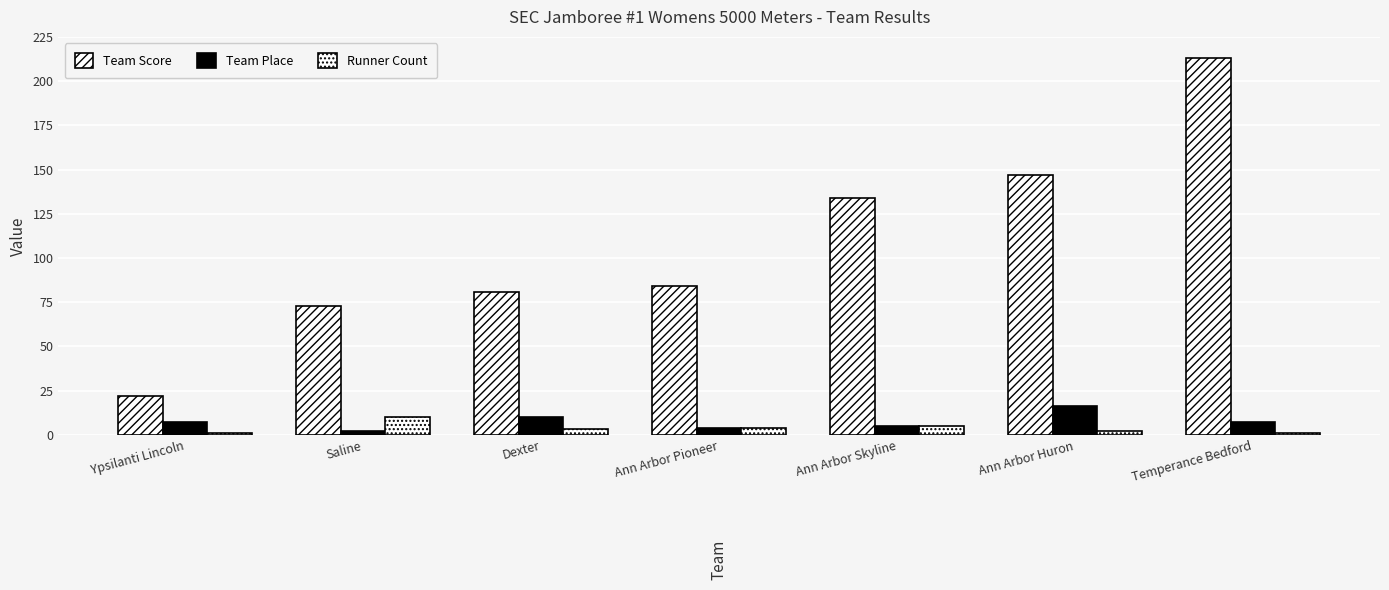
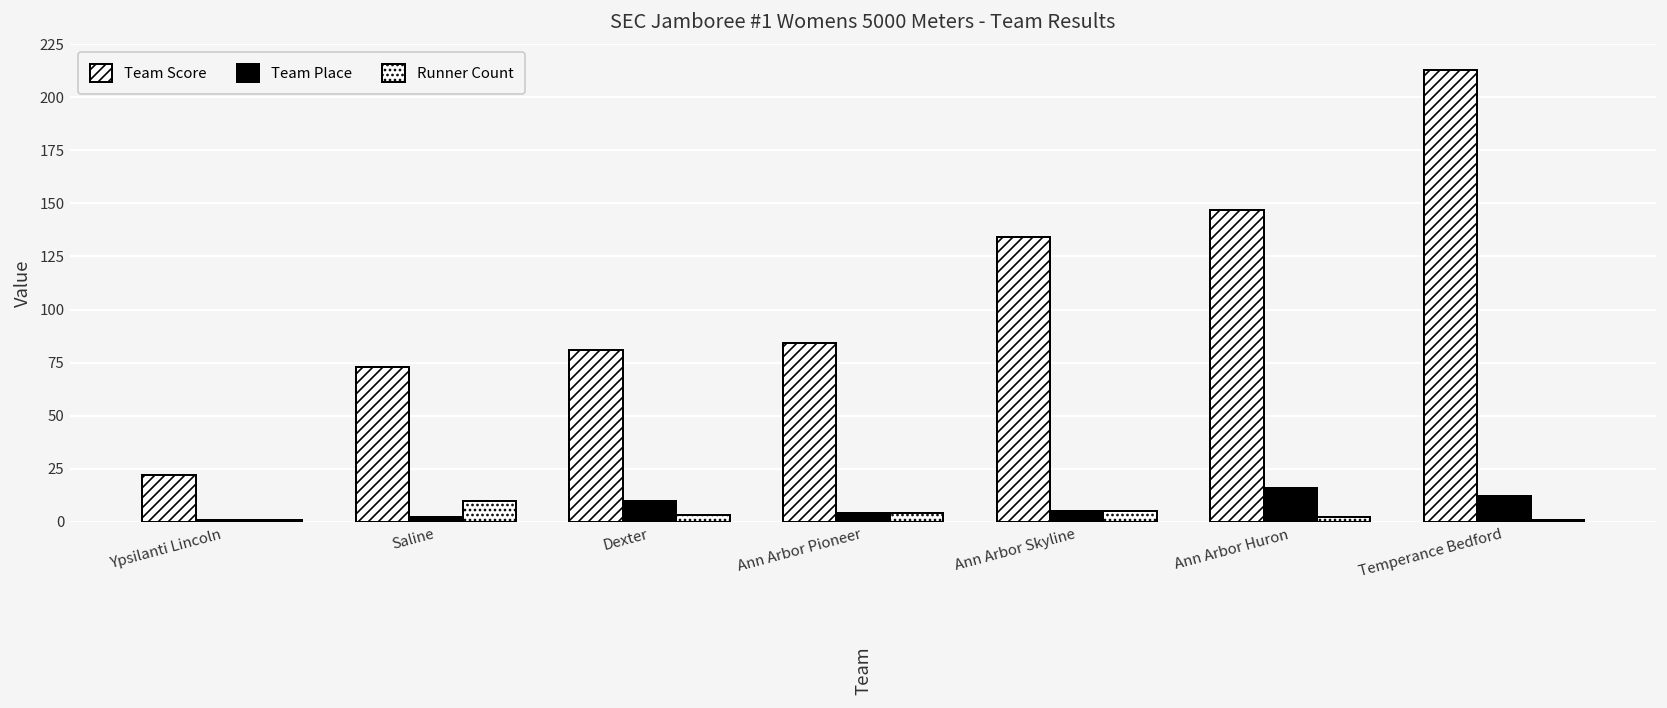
  {
    "Team Place": {
-     "Ypsilanti Lincoln": 7,
+     "Ypsilanti Lincoln": 1,
      "Saline": 2,
      "Dexter": 10,
      "Ann Arbor Pioneer": 4,
      "Ann Arbor Skyline": 5,
      "Ann Arbor Huron": 16,
-     "Temperance Bedford": 7
+     "Temperance Bedford": 12
    }
  }
